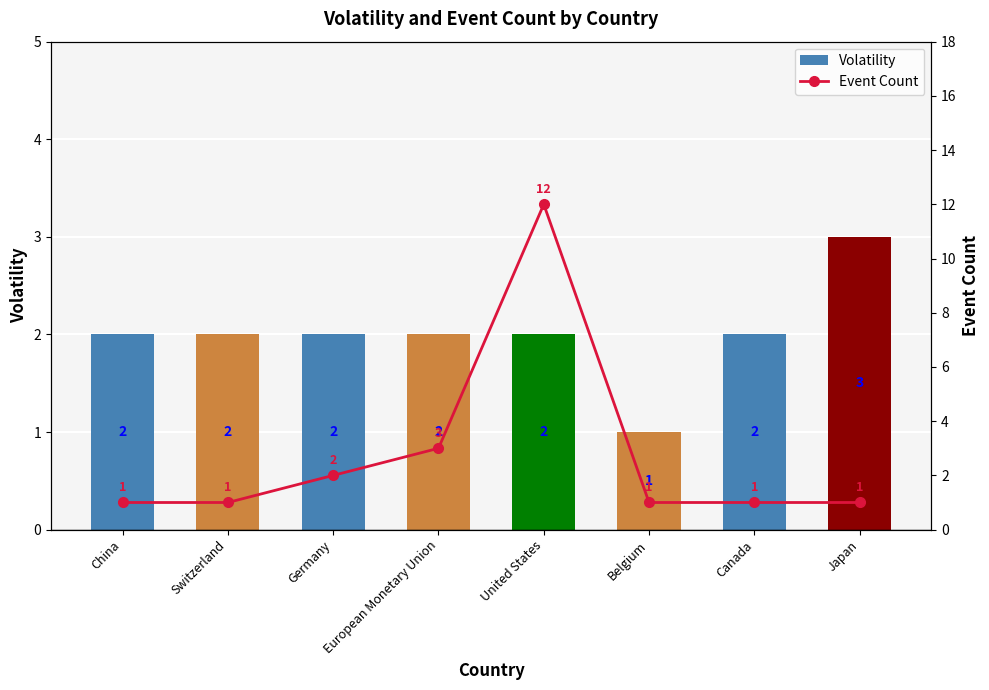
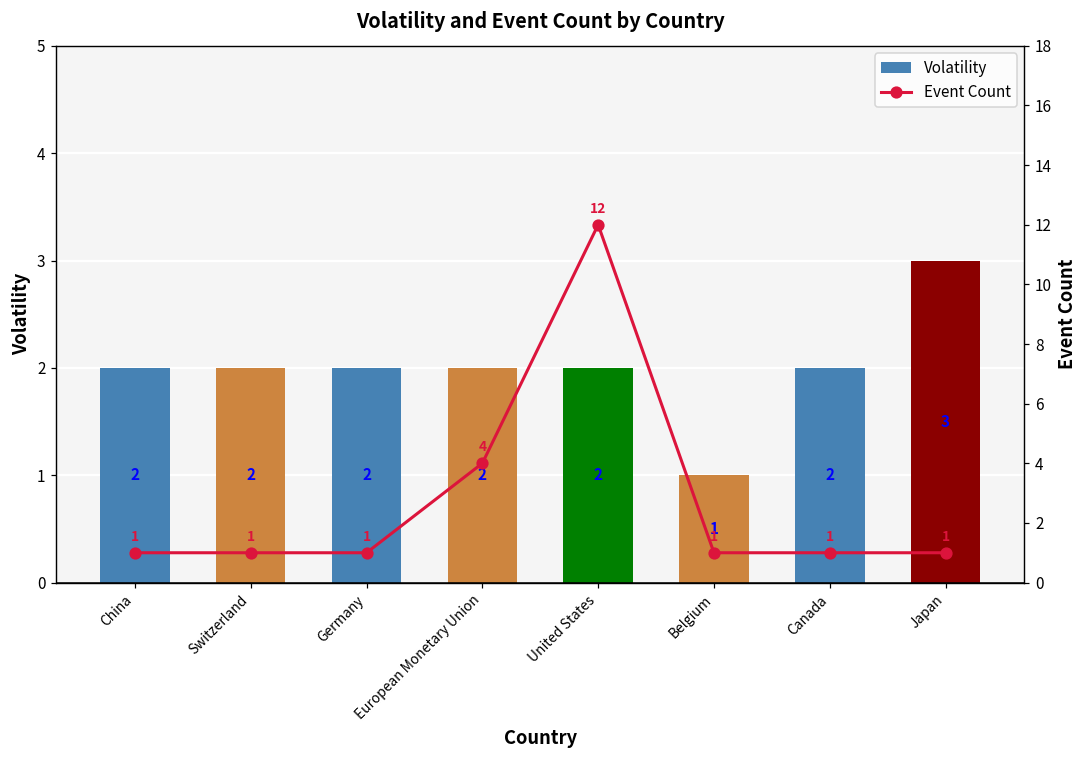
  {
    "Volatility": {
      "China": 2,
      "Switzerland": 2,
      "Germany": 2,
      "European Monetary Union": 2,
      "United States": 2,
      "Canada": 2,
      "Japan": 3
    },
    "Event Count": {
      "China": 1,
      "Switzerland": 1,
-     "Germany": 2,
-     "European Monetary Union": 3,
+     "Germany": 1,
+     "European Monetary Union": 4,
      "United States": 12,
      "Canada": 1,
      "Japan": 1
    }
  }
